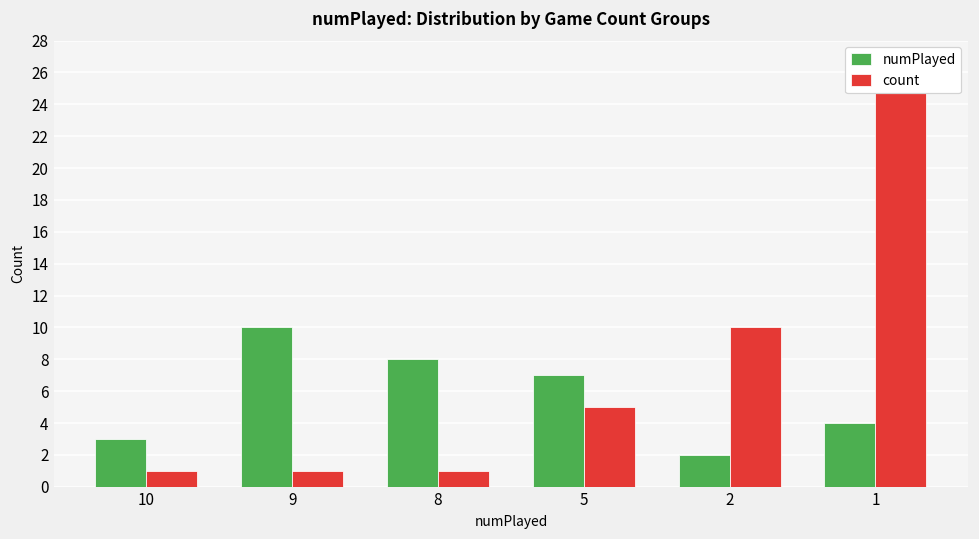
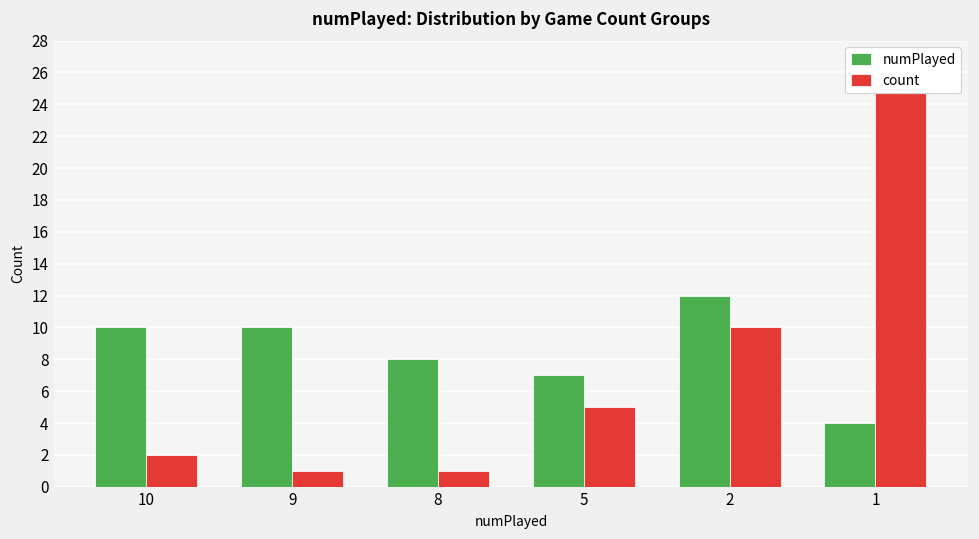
  {
    "numPlayed": {
-     "10": 3,
+     "10": 10,
      "9": 10,
      "8": 8,
      "5": 7,
-     "2": 2,
+     "2": 12,
      "1": 4
    },
    "count": {
-     "10": 1,
+     "10": 2,
      "9": 1,
      "8": 1,
      "5": 5,
      "2": 10
    }
  }
